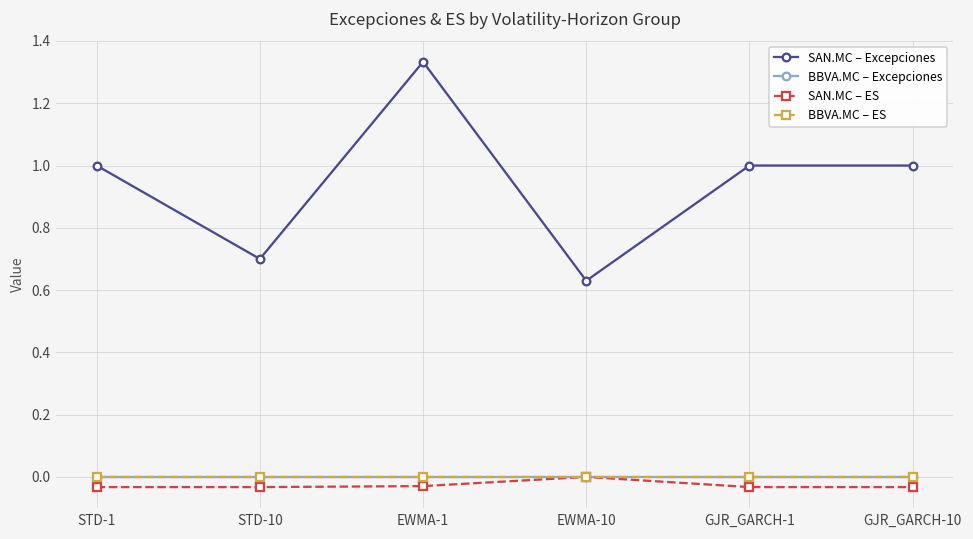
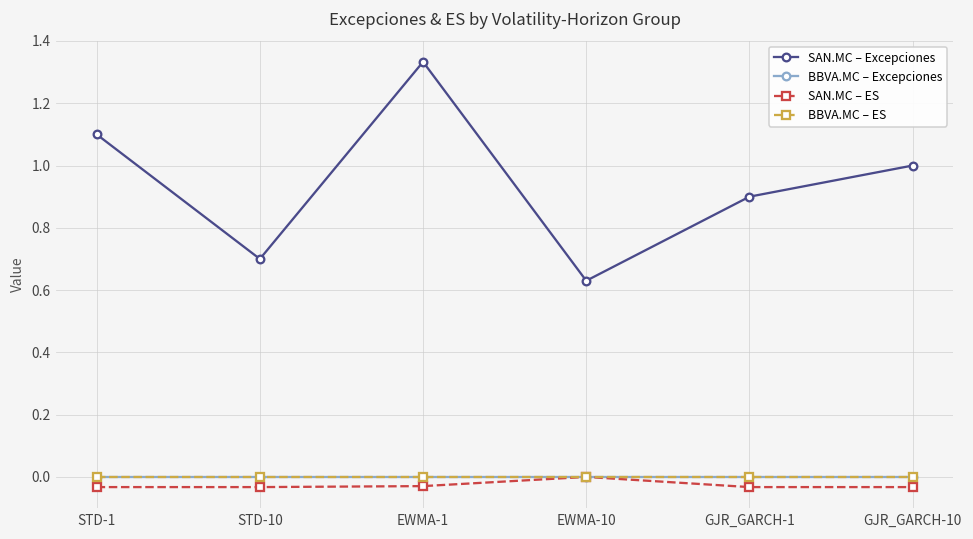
  {
    "SAN.MC – Excepciones": {
-     "STD-1": 1.0,
+     "STD-1": 1.1,
      "STD-10": 0.7,
      "EWMA-1": 1.33,
      "EWMA-10": 0.63,
-     "GJR_GARCH-1": 1.0,
+     "GJR_GARCH-1": 0.9,
      "GJR_GARCH-10": 1.0
    },
    "BBVA.MC – ES": {
      "STD-1": 0.0,
      "STD-10": 0.0,
      "EWMA-1": 0.0,
      "GJR_GARCH-1": 0.0,
      "GJR_GARCH-10": 0.0
    },
    "SAN.MC – ES": {
      "STD-1": -0.03,
      "STD-10": -0.03,
      "EWMA-1": -0.03,
      "GJR_GARCH-1": -0.03,
      "GJR_GARCH-10": -0.03
    }
  }
